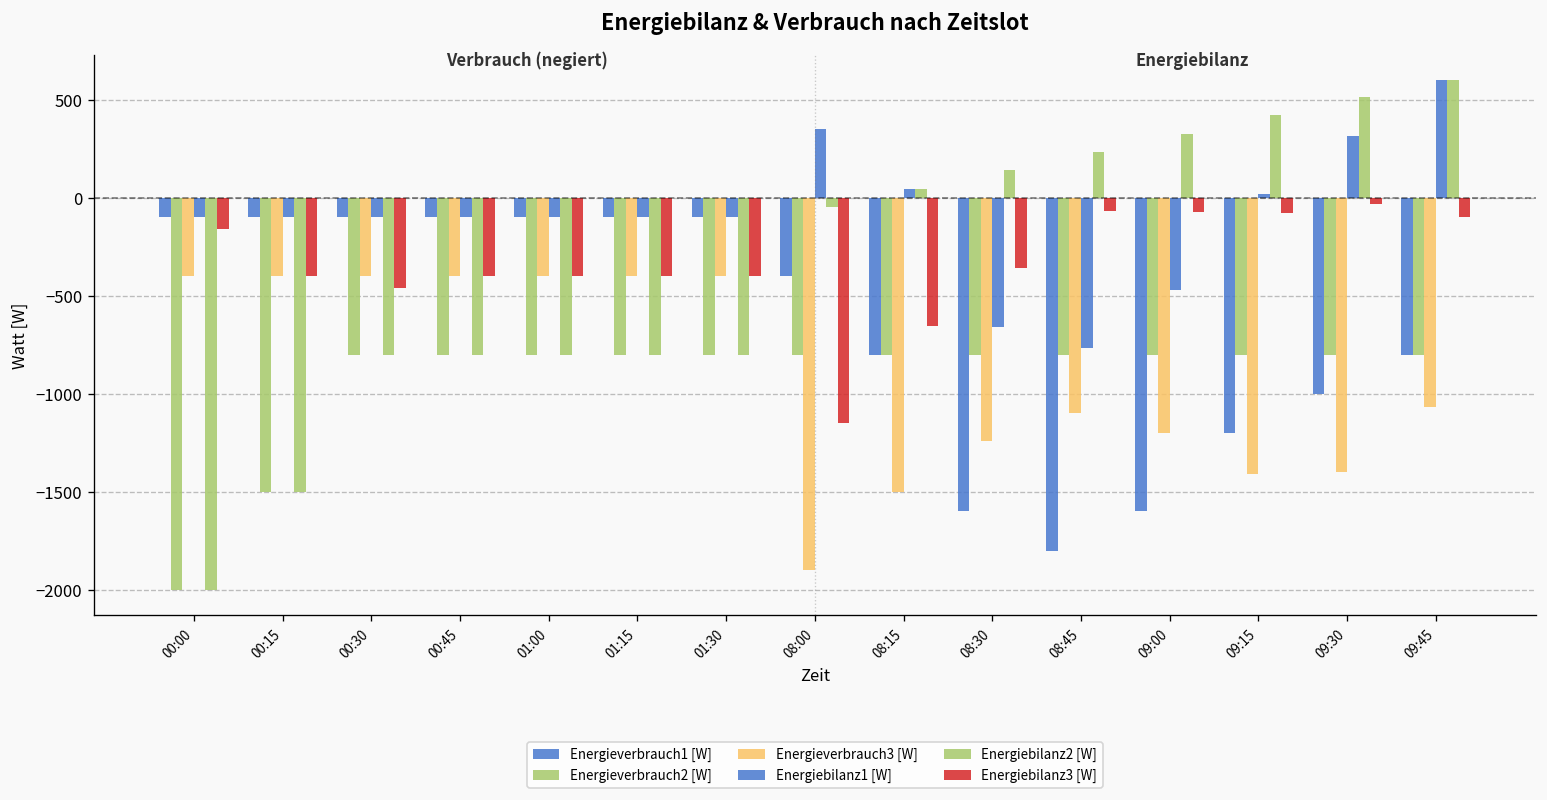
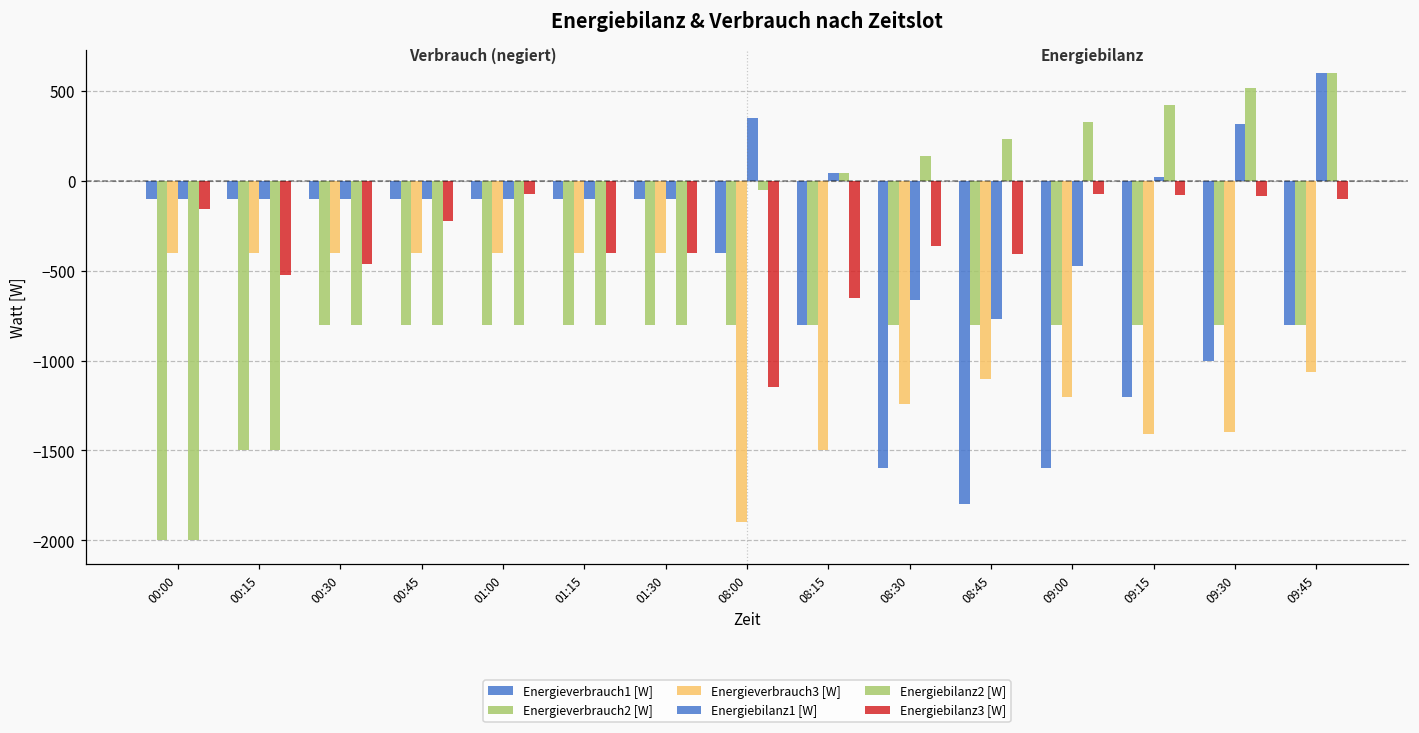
  {
    "Energieverbrauch3 [W]": {
      "00:00": -400,
      "00:15": -400,
      "00:30": -400,
      "00:45": -400,
      "01:00": -400,
      "01:15": -400,
      "01:30": -400,
      "08:00": -1900,
      "08:15": -1500,
      "08:30": -1240,
      "08:45": -1100,
      "09:00": -1200,
      "09:15": -1410,
      "09:30": -1400,
      "09:45": -1070
    },
    "Energiebilanz3 [W]": {
      "00:00": -160,
-     "00:15": -400,
+     "00:15": -520,
      "00:30": -460,
-     "00:45": -400,
-     "01:00": -400,
+     "00:45": -220,
+     "01:00": -70,
      "01:15": -400,
      "01:30": -400,
      "08:00": -1150,
      "08:15": -650,
      "08:30": -360,
-     "08:45": -70,
+     "08:45": -410,
      "09:00": -70,
      "09:15": -80,
-     "09:30": -30,
+     "09:30": -80,
      "09:45": -100
    }
  }
